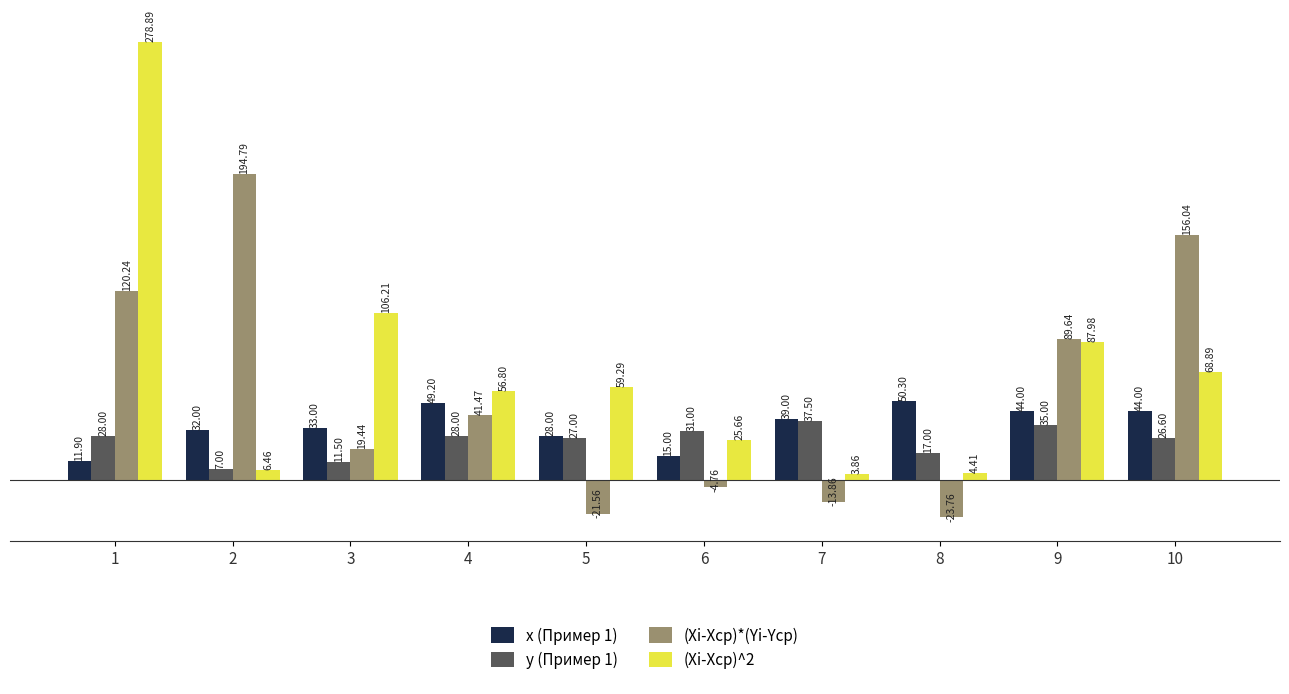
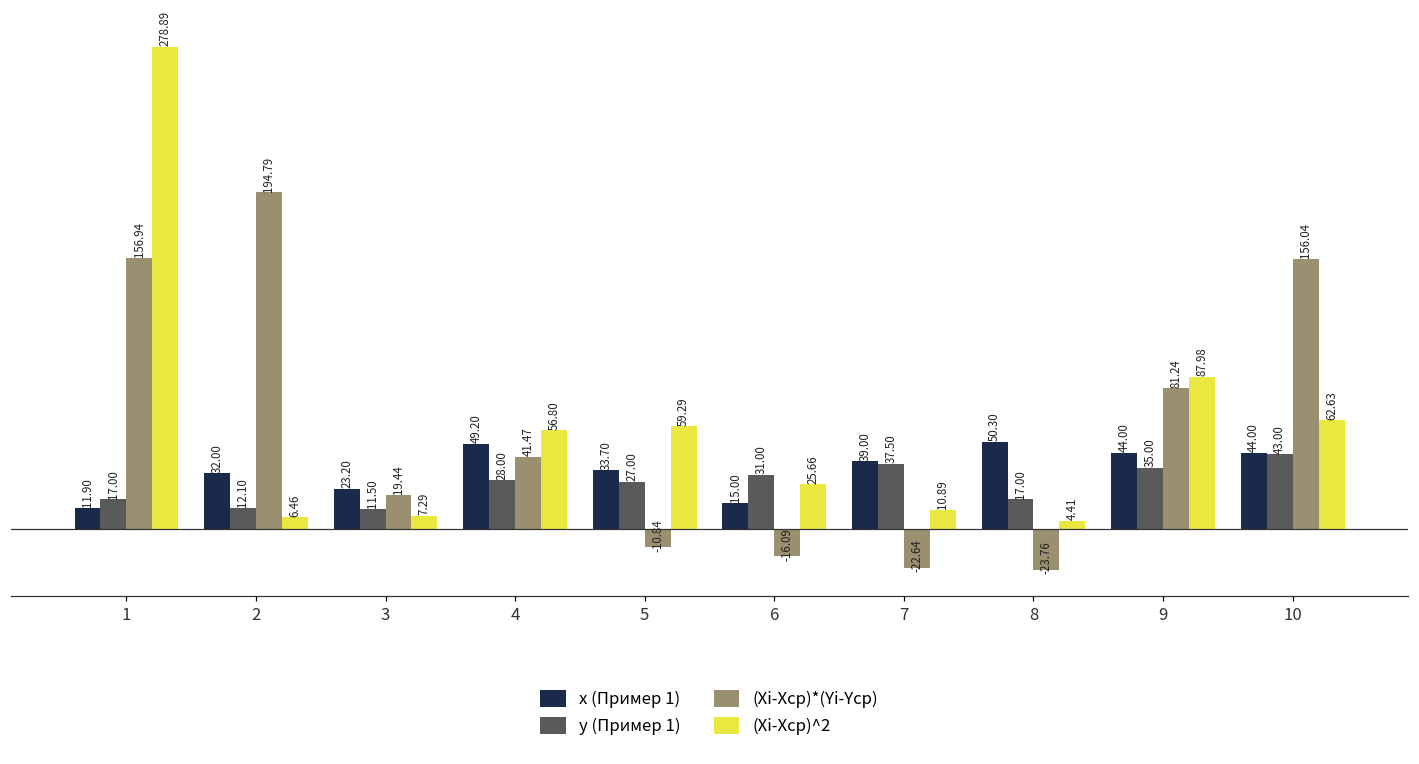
  {
    "x (Пример 1)": {
      "1": 11.90,
      "2": 32.00,
-     "3": 33.00,
+     "3": 23.20,
      "4": 49.20,
-     "5": 28.00,
+     "5": 33.70,
      "6": 15.00,
      "7": 39.00,
      "8": 50.30,
      "9": 44.00,
      "10": 44.00
    },
    "y (Пример 1)": {
-     "1": 28.00,
-     "2": 7.00,
+     "1": 17.00,
+     "2": 12.10,
      "3": 11.50,
      "4": 28.00,
      "5": 27.00,
      "6": 31.00,
      "7": 37.50,
      "8": 17.00,
      "9": 35.00,
-     "10": 26.60
+     "10": 43.00
    },
    "(Xi-Xcp)*(Yi-Ycp)": {
-     "1": 120.24,
+     "1": 156.94,
      "2": 194.79,
      "3": 19.44,
      "4": 41.47,
-     "5": -21.56,
-     "6": -4.76,
-     "7": -13.86,
+     "5": -10.84,
+     "6": -16.09,
+     "7": -22.64,
      "8": -23.76,
-     "9": 89.64,
+     "9": 81.24,
      "10": 156.04
    },
    "(Xi-Xср)^2": {
      "1": 278.89,
      "2": 6.46,
-     "3": 106.21,
+     "3": 7.29,
      "4": 56.80,
      "5": 59.29,
      "6": 25.66,
-     "7": 3.86,
+     "7": 10.89,
      "8": 4.41,
      "9": 87.98,
-     "10": 68.89
+     "10": 62.63
    }
  }
